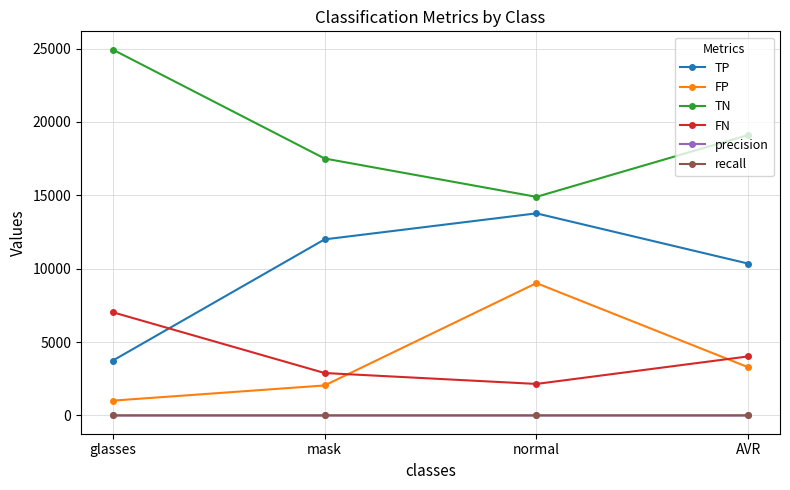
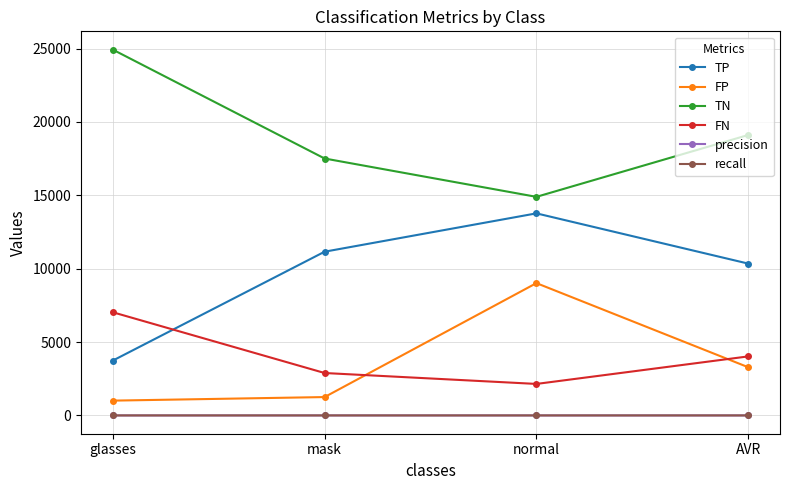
  {
    "TP": {
      "glasses": 3700,
-     "mask": 12000,
+     "mask": 11200,
      "normal": 13800,
      "AVR": 10300
    },
    "FP": {
      "glasses": 1000,
-     "mask": 2000,
+     "mask": 1300,
      "normal": 9000,
      "AVR": 3300
    },
    "TN": {
      "glasses": 24900,
      "mask": 17500,
      "normal": 14900
    },
    "FN": {
      "glasses": 7000,
      "mask": 2900,
      "normal": 2100,
      "AVR": 4000
    },
    "recall": {
      "glasses": 0,
      "mask": 0,
      "normal": 0,
      "AVR": 0
    }
  }
